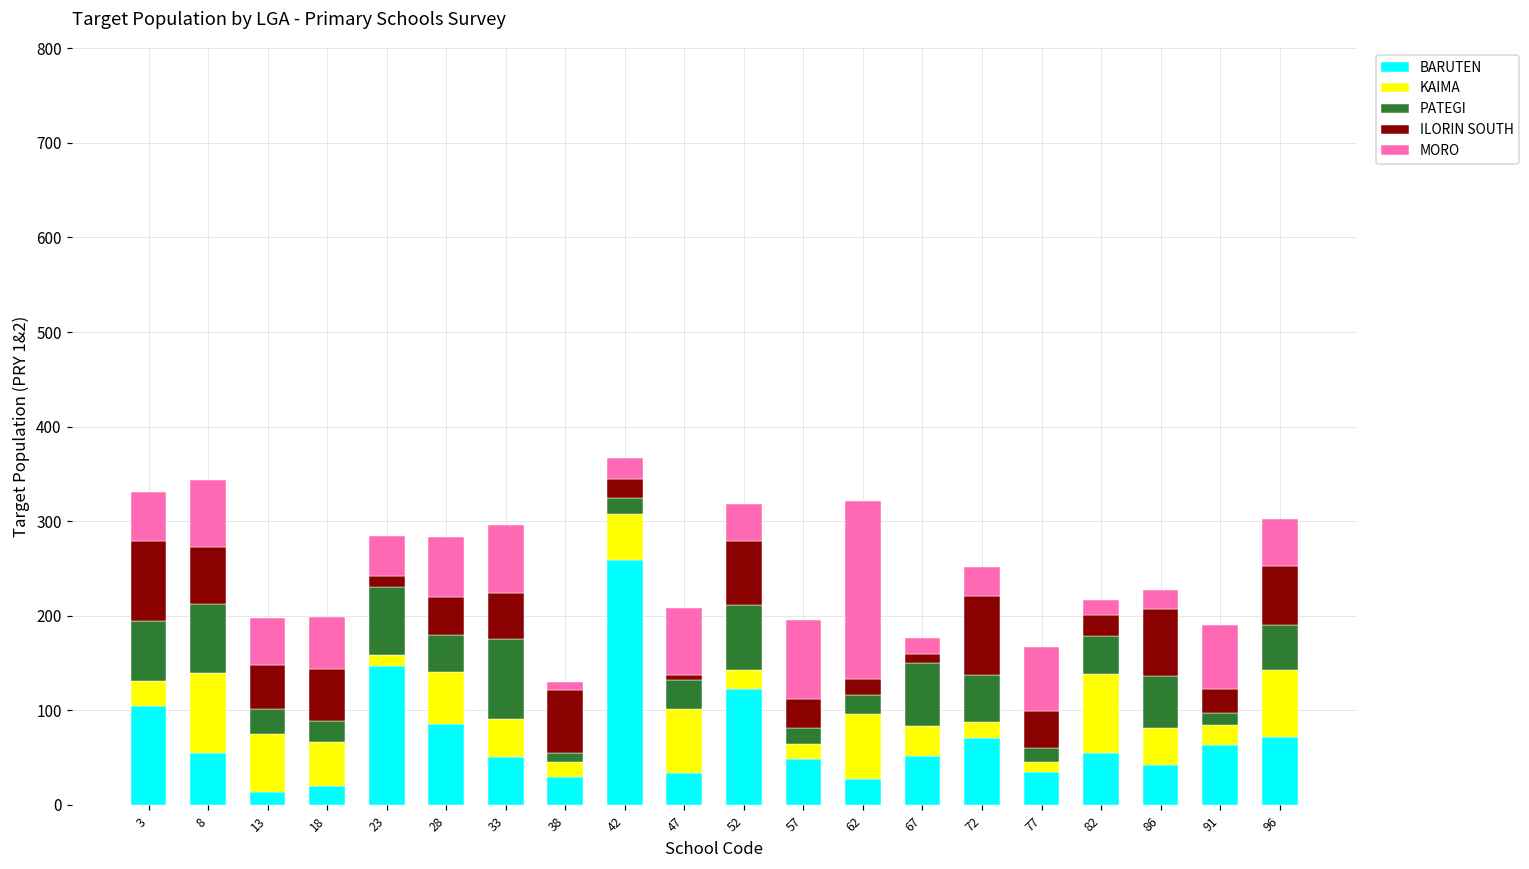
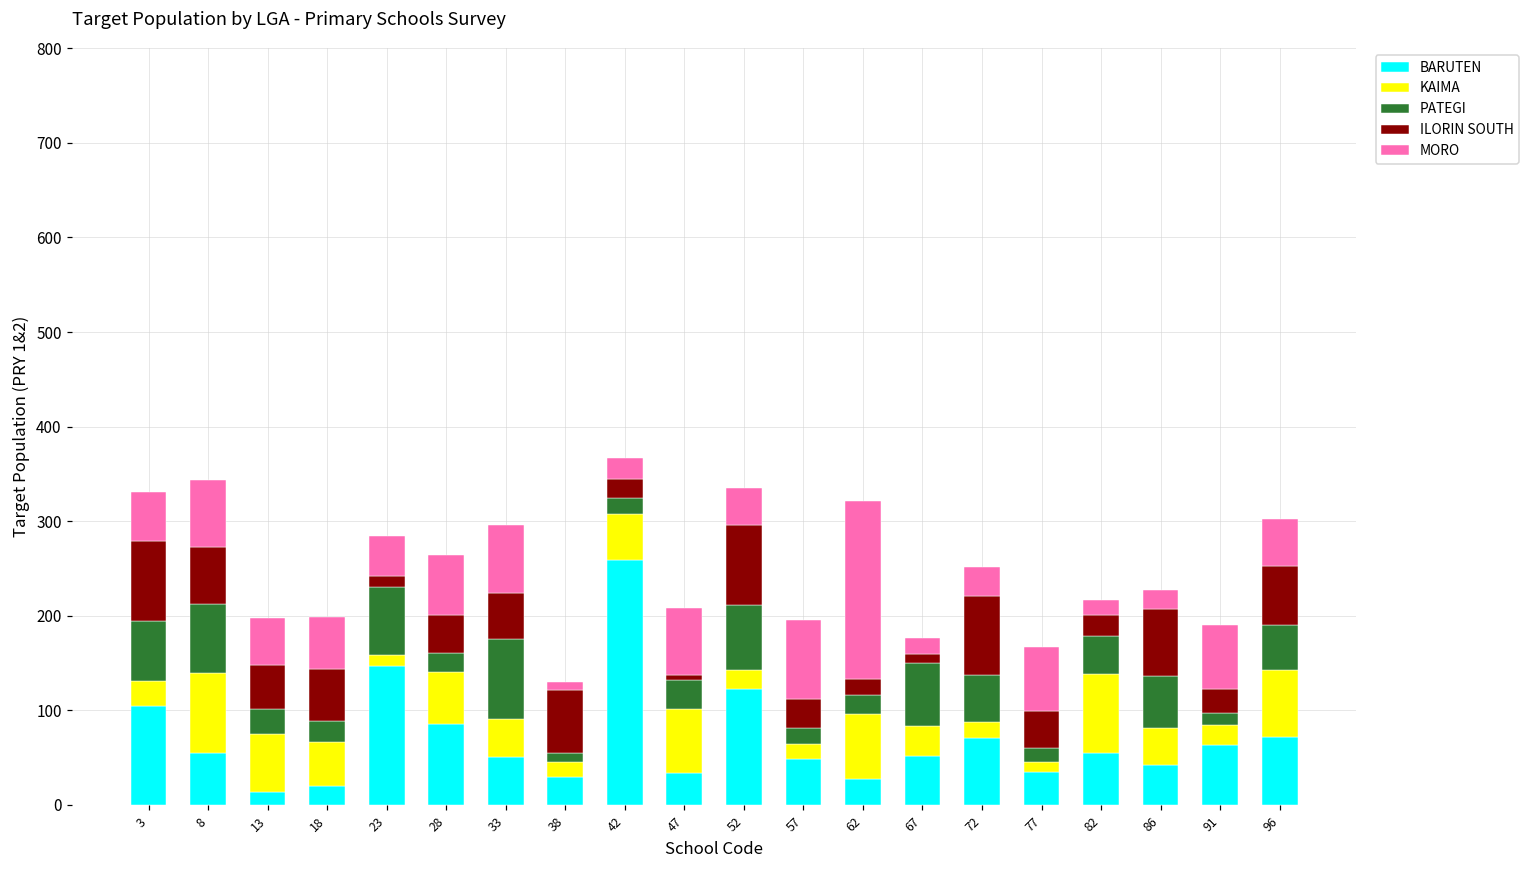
  {
    "BARUTEN": {
      "3": 110,
      "8": 60,
      "13": 10,
      "18": 20,
      "23": 150,
      "28": 90,
      "33": 50,
      "38": 30,
      "42": 260,
      "47": 30,
      "52": 120,
      "57": 50,
      "62": 30,
      "67": 50,
      "72": 70,
      "77": 40,
      "82": 60,
      "86": 40,
      "91": 60,
      "96": 70
    },
    "KAIMA": {
      "3": 30,
      "8": 90,
      "13": 60,
      "18": 50,
      "23": 10,
      "28": 60,
      "33": 40,
      "38": 20,
      "42": 50,
      "47": 70,
      "52": 20,
      "57": 20,
      "62": 70,
      "67": 30,
      "72": 20,
      "77": 10,
      "82": 80,
      "86": 40,
      "91": 20,
      "96": 70
    },
    "PATEGI": {
      "3": 60,
      "8": 70,
      "13": 30,
      "18": 20,
      "23": 70,
-     "28": 40,
+     "28": 20,
      "33": 80,
      "38": 10,
      "42": 20,
      "47": 30,
      "52": 70,
      "57": 20,
      "62": 20,
      "67": 70,
      "72": 50,
      "77": 20,
      "82": 40,
      "86": 60,
      "91": 10,
      "96": 50
    },
    "ILORIN SOUTH": {
      "3": 90,
      "8": 60,
      "13": 50,
      "18": 60,
      "23": 10,
      "28": 40,
      "33": 50,
      "38": 70,
      "42": 20,
      "47": 10,
-     "52": 70,
+     "52": 90,
      "57": 30,
      "62": 20,
      "67": 10,
      "72": 80,
      "77": 40,
      "82": 20,
      "86": 70,
      "91": 30,
      "96": 60
    },
    "MORO": {
      "3": 50,
      "8": 70,
      "13": 50,
      "18": 60,
      "23": 40,
      "28": 60,
      "33": 70,
      "38": 10,
      "42": 20,
      "47": 70,
      "52": 40,
      "57": 80,
      "62": 190,
      "67": 20,
      "72": 30,
      "77": 70,
      "82": 20,
      "86": 20,
      "91": 70,
      "96": 50
    }
  }
